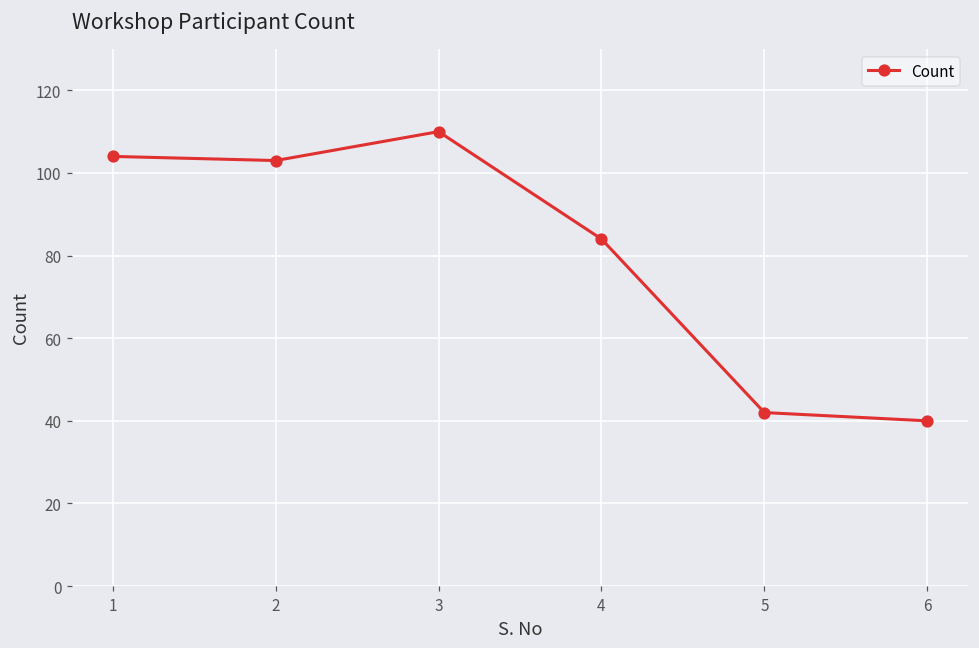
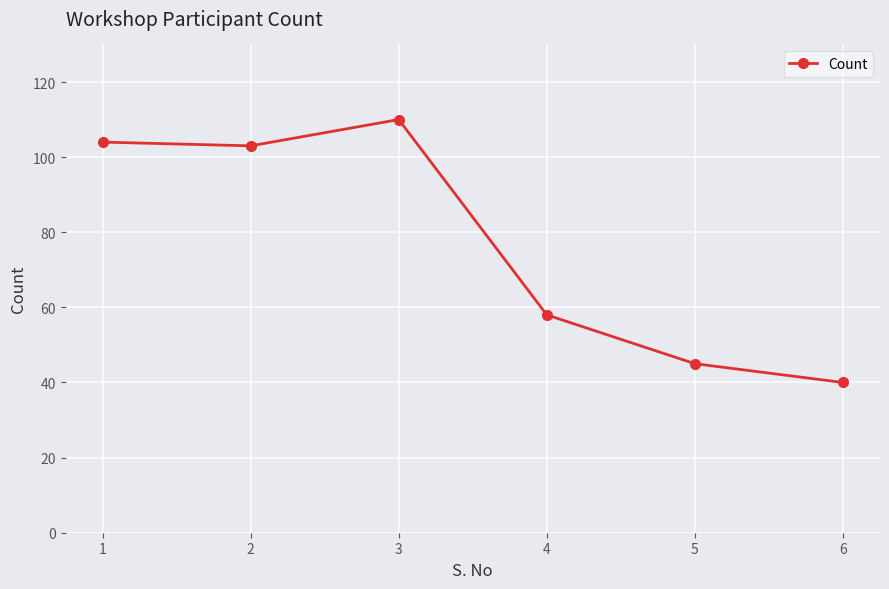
  {
    "1": 104,
    "2": 103,
    "3": 110,
-   "4": 84,
-   "5": 42,
+   "4": 58,
+   "5": 45,
    "6": 40
  }
